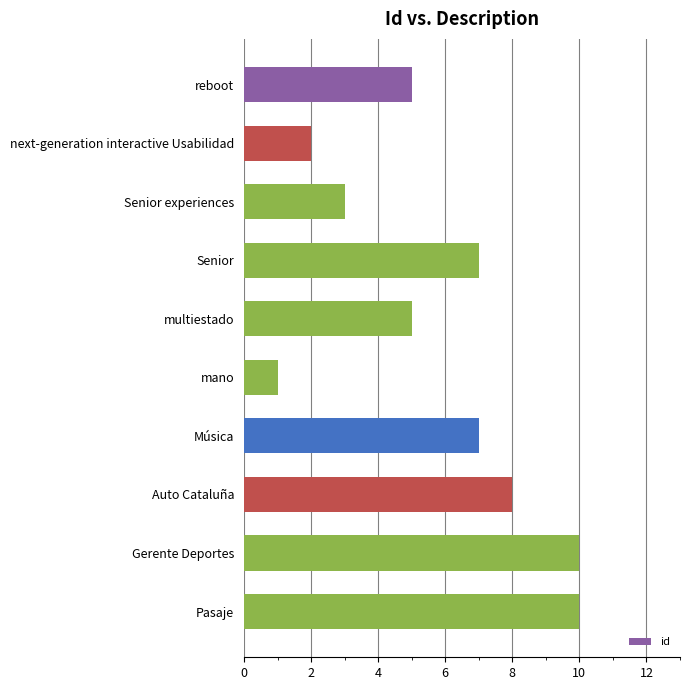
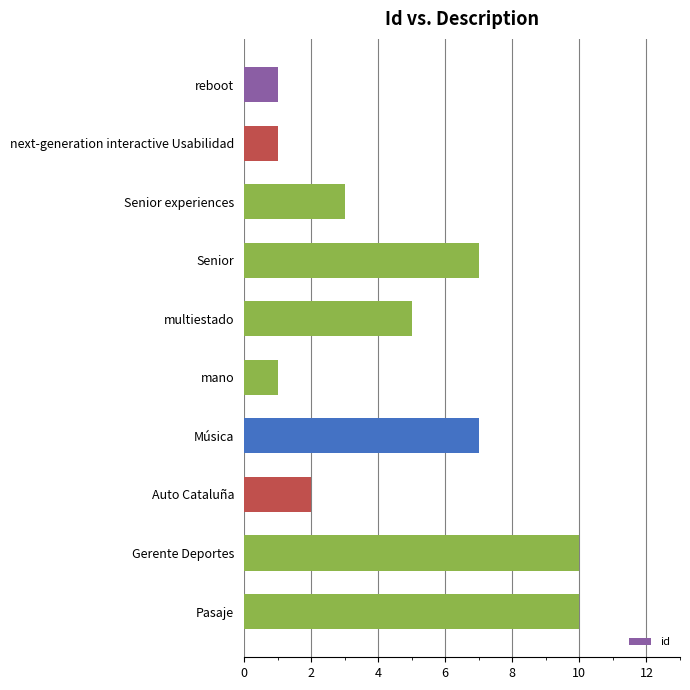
  {
-   "reboot": 5,
-   "next-generation interactive Usabilidad": 2,
+   "reboot": 1,
+   "next-generation interactive Usabilidad": 1,
    "Senior experiences": 3,
    "Senior": 7,
    "multiestado": 5,
    "mano": 1,
    "Música": 7,
-   "Auto Cataluña": 8,
+   "Auto Cataluña": 2,
    "Gerente Deportes": 10,
    "Pasaje": 10
  }
